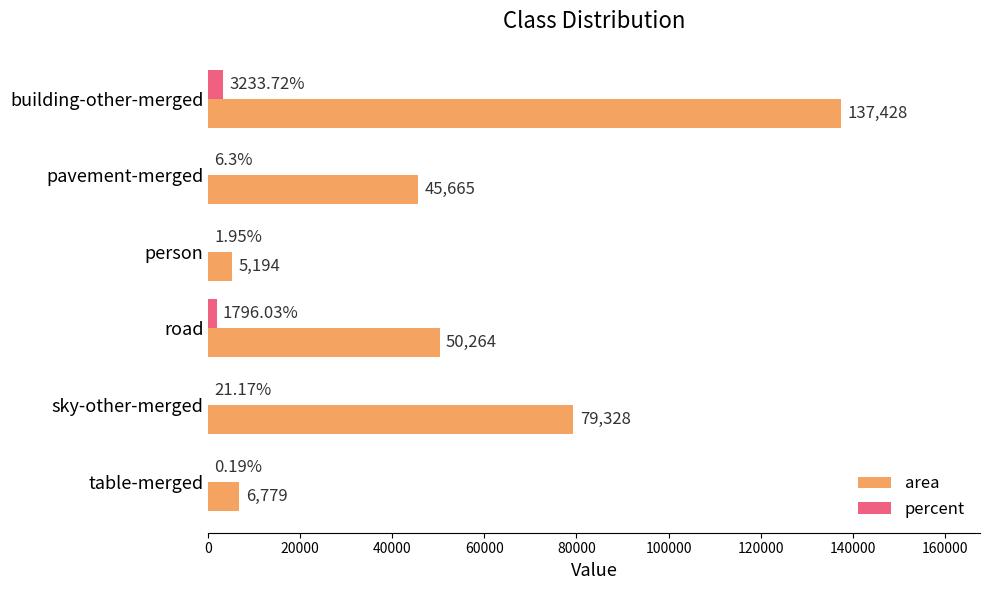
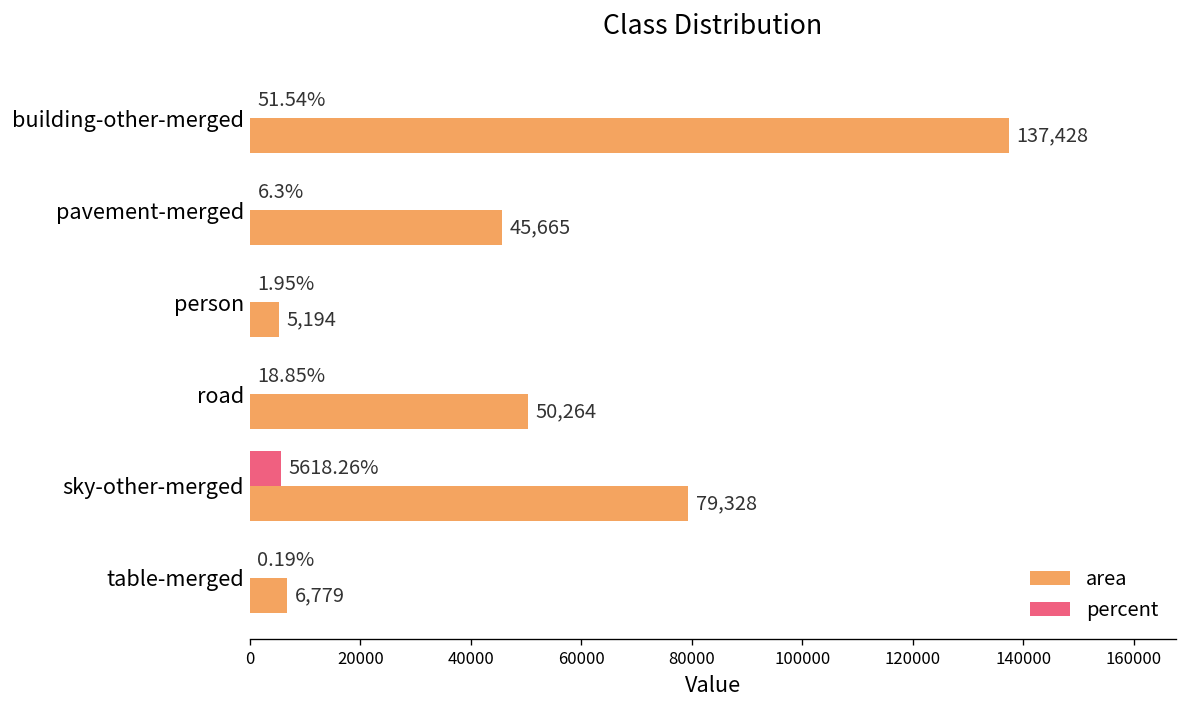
  {
    "area": {
      "building-other-merged": "137,428",
      "pavement-merged": "45,665",
      "person": "5,194",
      "road": "50,264",
      "sky-other-merged": "79,328",
      "table-merged": "6,779"
    },
    "percent": {
-     "building-other-merged": "3233.72%",
+     "building-other-merged": "51.54%",
      "pavement-merged": "6.3%",
      "person": "1.95%",
-     "road": "1796.03%",
-     "sky-other-merged": "21.17%",
+     "road": "18.85%",
+     "sky-other-merged": "5618.26%",
      "table-merged": "0.19%"
    }
  }
